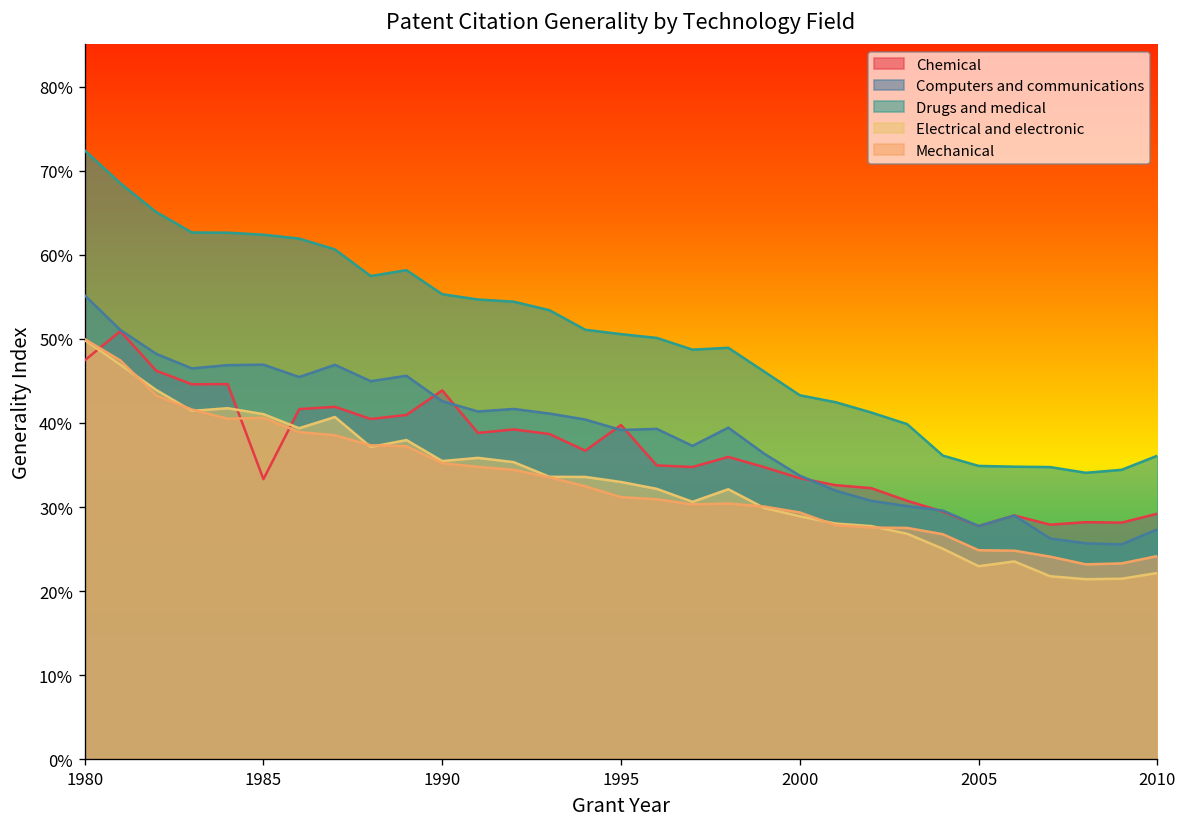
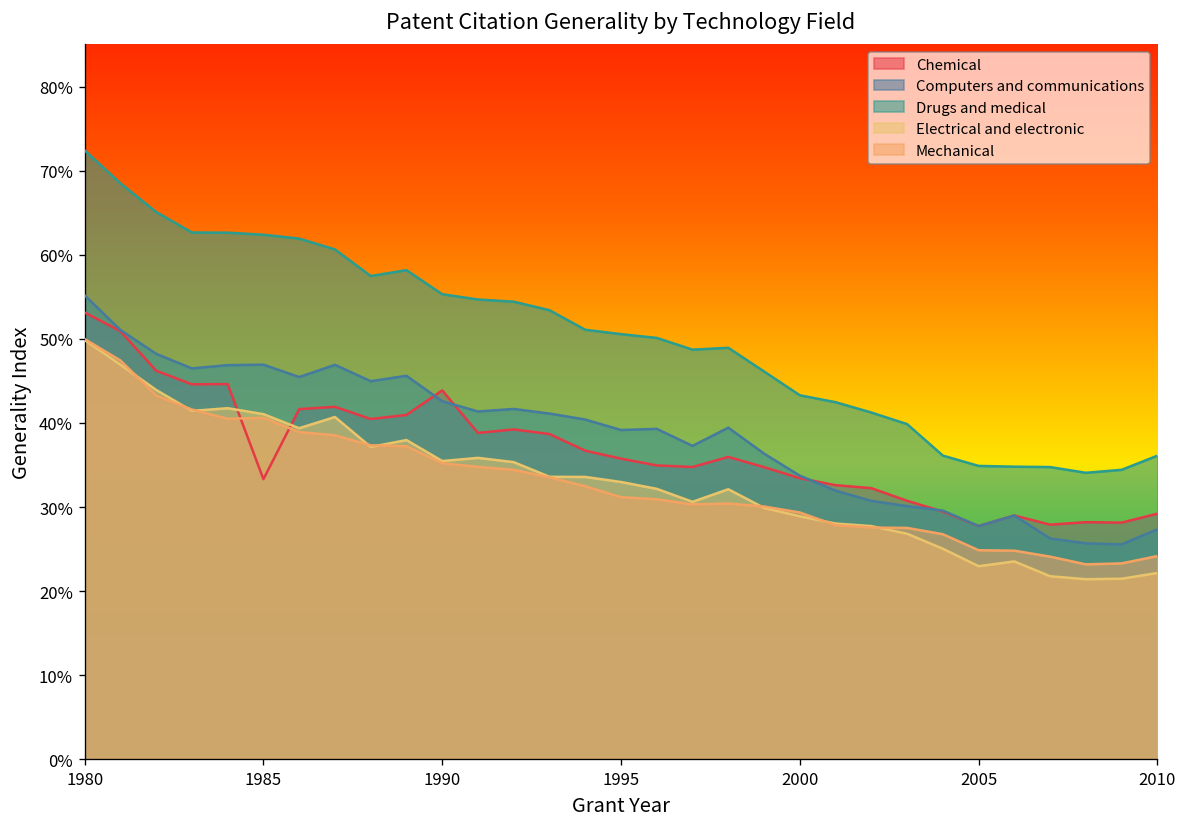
  {
    "Chemical": {
-     "1980": "47%",
+     "1980": "53%",
      "1985": "33%",
      "1990": "44%",
-     "1995": "40%",
+     "1995": "36%",
      "2010": "29%"
    }
  }
